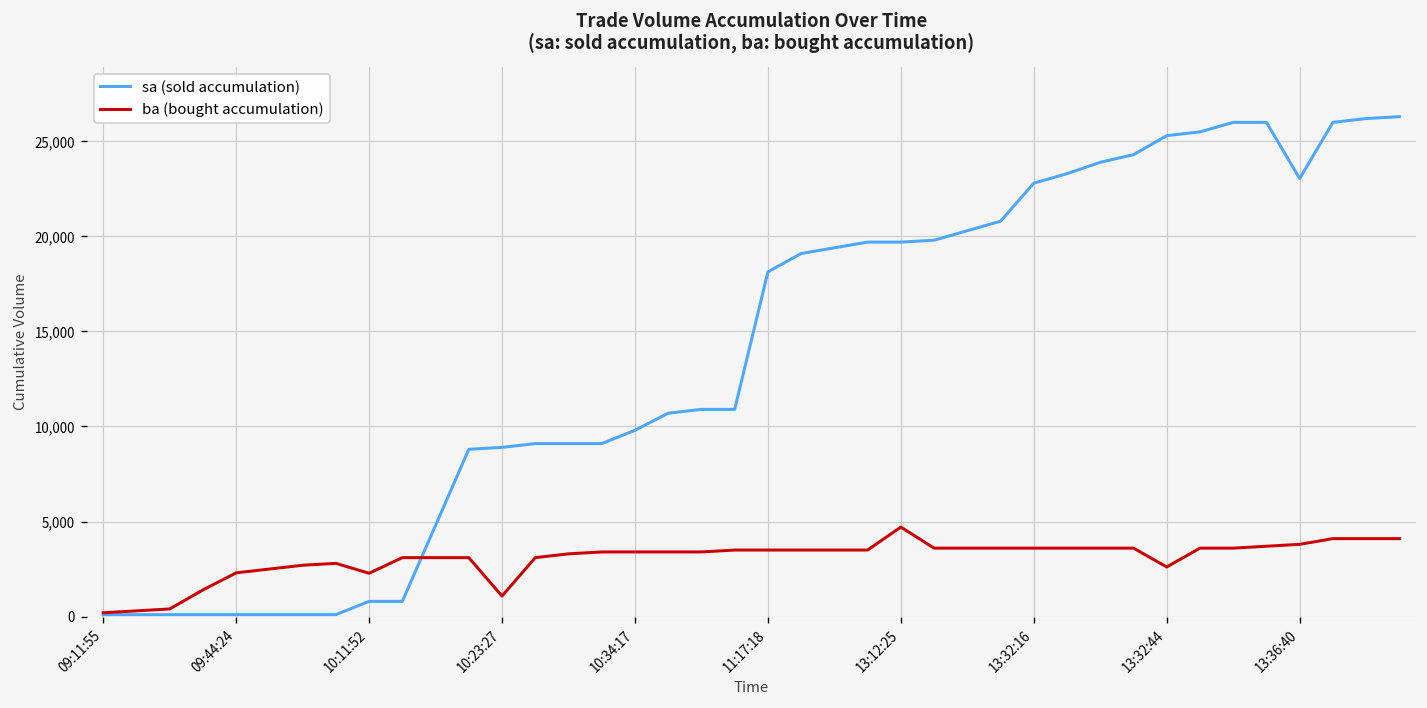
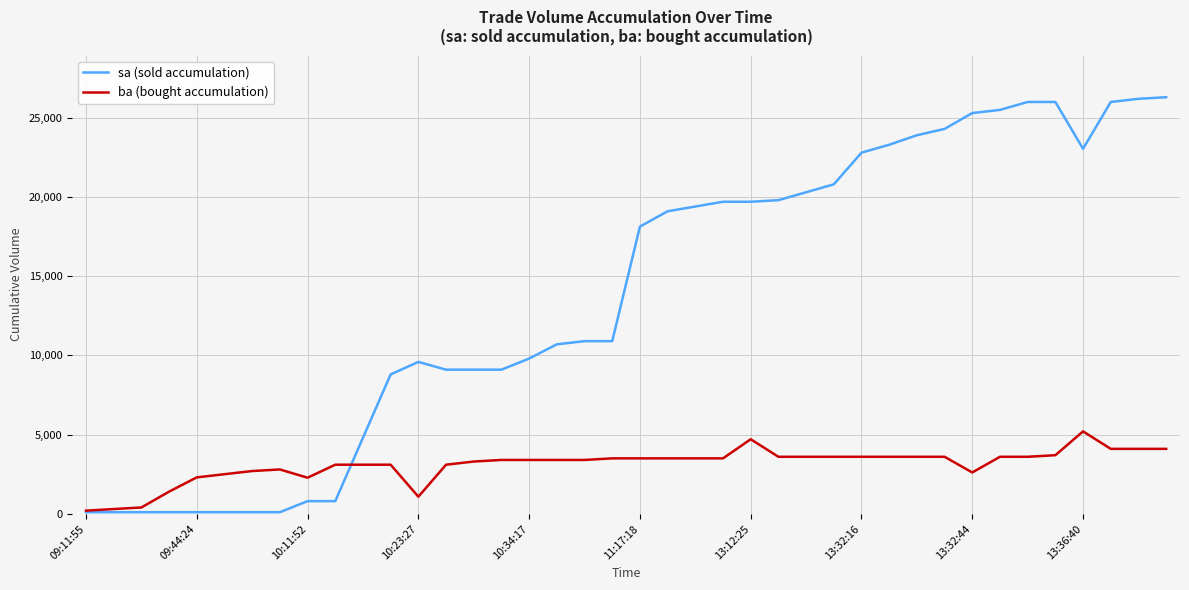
  {
    "sa (sold accumulation)": {
      "09:44:24": "100",
      "10:11:52": "800",
-     "10:23:27": "8,900",
+     "10:23:27": "9,600",
      "10:34:17": "9,800",
      "11:17:18": "18,100",
      "13:12:25": "19,700",
      "13:32:16": "22,800",
      "13:32:44": "25,300",
      "13:36:40": "23,000"
    },
    "ba (bought accumulation)": {
      "09:44:24": "2,300",
      "10:11:52": "2,300",
      "10:23:27": "1,100",
      "10:34:17": "3,400",
      "11:17:18": "3,500",
      "13:12:25": "4,700",
      "13:32:16": "3,600",
      "13:32:44": "2,600",
-     "13:36:40": "3,800"
+     "13:36:40": "5,200"
    }
  }
